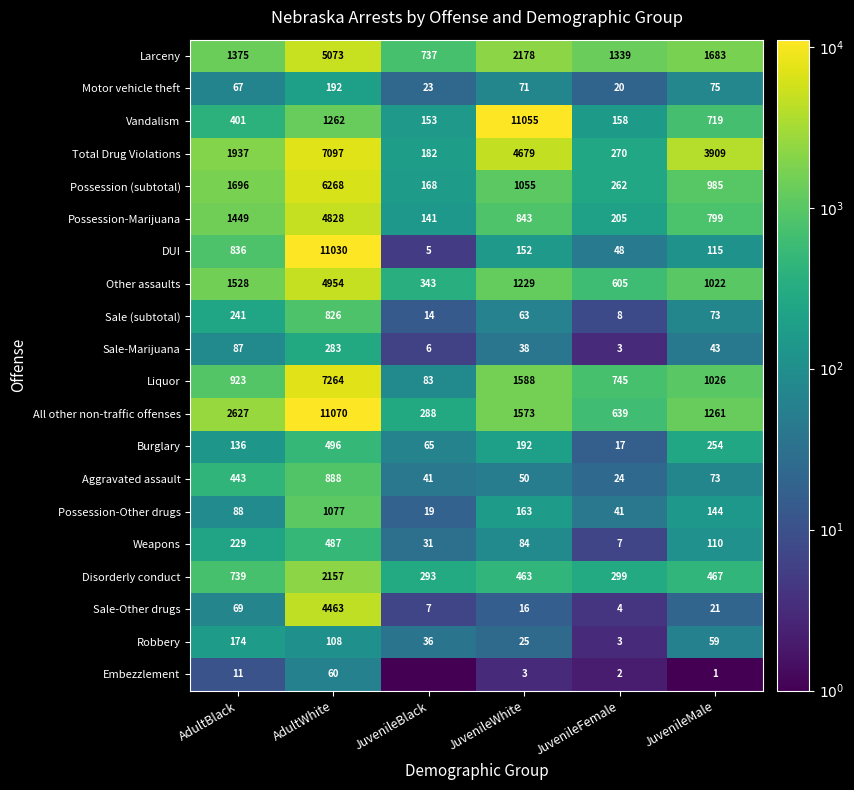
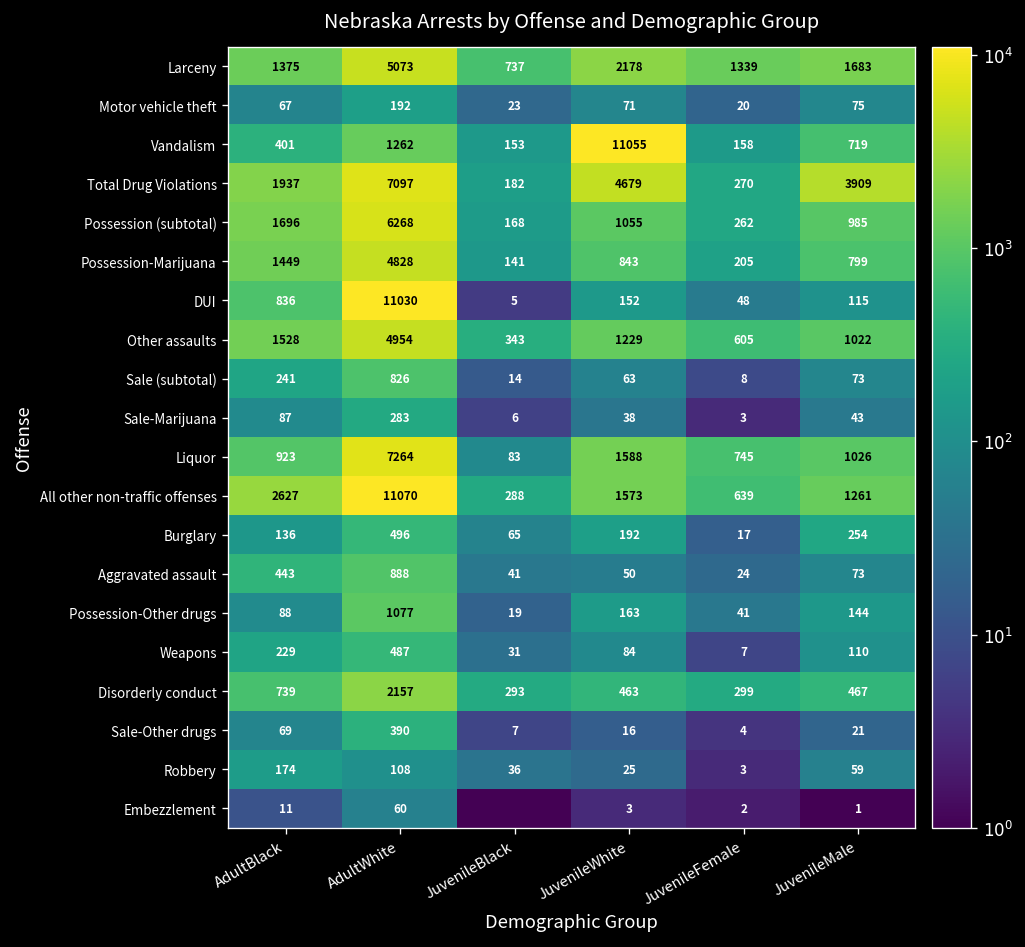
  {
    "Larceny": {
      "AdultBlack": 1375,
      "AdultWhite": 5073,
      "JuvenileBlack": 737,
      "JuvenileWhite": 2178,
      "JuvenileFemale": 1339,
      "JuvenileMale": 1683
    },
    "Motor vehicle theft": {
      "AdultBlack": 67,
      "AdultWhite": 192,
      "JuvenileBlack": 23,
      "JuvenileWhite": 71,
      "JuvenileFemale": 20,
      "JuvenileMale": 75
    },
    "Vandalism": {
      "AdultBlack": 401,
      "AdultWhite": 1262,
      "JuvenileBlack": 153,
      "JuvenileWhite": 11055,
      "JuvenileFemale": 158,
      "JuvenileMale": 719
    },
    "Total Drug Violations": {
      "AdultBlack": 1937,
      "AdultWhite": 7097,
      "JuvenileBlack": 182,
      "JuvenileWhite": 4679,
      "JuvenileFemale": 270,
      "JuvenileMale": 3909
    },
    "Possession (subtotal)": {
      "AdultBlack": 1696,
      "AdultWhite": 6268,
      "JuvenileBlack": 168,
      "JuvenileWhite": 1055,
      "JuvenileFemale": 262,
      "JuvenileMale": 985
    },
    "Possession-Marijuana": {
      "AdultBlack": 1449,
      "AdultWhite": 4828,
      "JuvenileBlack": 141,
      "JuvenileWhite": 843,
      "JuvenileFemale": 205,
      "JuvenileMale": 799
    },
    "DUI": {
      "AdultBlack": 836,
      "AdultWhite": 11030,
      "JuvenileBlack": 5,
      "JuvenileWhite": 152,
      "JuvenileFemale": 48,
      "JuvenileMale": 115
    },
    "Other assaults": {
      "AdultBlack": 1528,
      "AdultWhite": 4954,
      "JuvenileBlack": 343,
      "JuvenileWhite": 1229,
      "JuvenileFemale": 605,
      "JuvenileMale": 1022
    },
    "Sale (subtotal)": {
      "AdultBlack": 241,
      "AdultWhite": 826,
      "JuvenileBlack": 14,
      "JuvenileWhite": 63,
      "JuvenileFemale": 8,
      "JuvenileMale": 73
    },
    "Sale-Marijuana": {
      "AdultBlack": 87,
      "AdultWhite": 283,
      "JuvenileBlack": 6,
      "JuvenileWhite": 38,
      "JuvenileFemale": 3,
      "JuvenileMale": 43
    },
    "Liquor": {
      "AdultBlack": 923,
      "AdultWhite": 7264,
      "JuvenileBlack": 83,
      "JuvenileWhite": 1588,
      "JuvenileFemale": 745,
      "JuvenileMale": 1026
    },
    "All other non-traffic offenses": {
      "AdultBlack": 2627,
      "AdultWhite": 11070,
      "JuvenileBlack": 288,
      "JuvenileWhite": 1573,
      "JuvenileFemale": 639,
      "JuvenileMale": 1261
    },
    "Burglary": {
      "AdultBlack": 136,
      "AdultWhite": 496,
      "JuvenileBlack": 65,
      "JuvenileWhite": 192,
      "JuvenileFemale": 17,
      "JuvenileMale": 254
    },
    "Aggravated assault": {
      "AdultBlack": 443,
      "AdultWhite": 888,
      "JuvenileBlack": 41,
      "JuvenileWhite": 50,
      "JuvenileFemale": 24,
      "JuvenileMale": 73
    },
    "Possession-Other drugs": {
      "AdultBlack": 88,
      "AdultWhite": 1077,
      "JuvenileBlack": 19,
      "JuvenileWhite": 163,
      "JuvenileFemale": 41,
      "JuvenileMale": 144
    },
    "Weapons": {
      "AdultBlack": 229,
      "AdultWhite": 487,
      "JuvenileBlack": 31,
      "JuvenileWhite": 84,
      "JuvenileFemale": 7,
      "JuvenileMale": 110
    },
    "Disorderly conduct": {
      "AdultBlack": 739,
      "AdultWhite": 2157,
      "JuvenileBlack": 293,
      "JuvenileWhite": 463,
      "JuvenileFemale": 299,
      "JuvenileMale": 467
    },
    "Sale-Other drugs": {
      "AdultBlack": 69,
-     "AdultWhite": 4463,
+     "AdultWhite": 390,
      "JuvenileBlack": 7,
      "JuvenileWhite": 16,
      "JuvenileFemale": 4,
      "JuvenileMale": 21
    },
    "Robbery": {
      "AdultBlack": 174,
      "AdultWhite": 108,
      "JuvenileBlack": 36,
      "JuvenileWhite": 25,
      "JuvenileFemale": 3,
      "JuvenileMale": 59
    },
    "Embezzlement": {
      "AdultBlack": 11,
      "AdultWhite": 60,
      "JuvenileWhite": 3,
      "JuvenileFemale": 2,
      "JuvenileMale": 1
    }
  }
